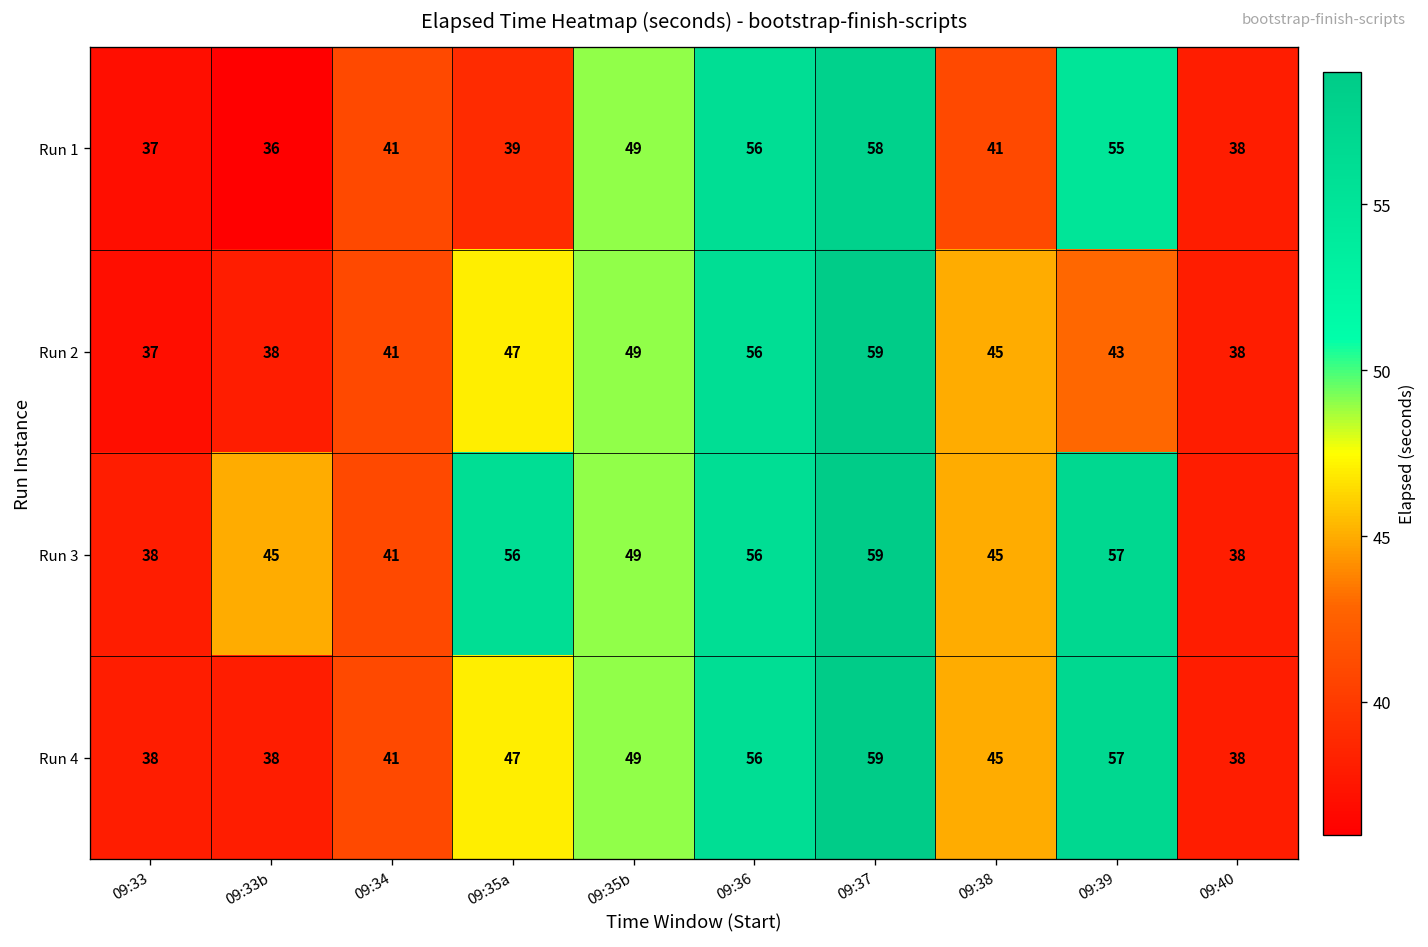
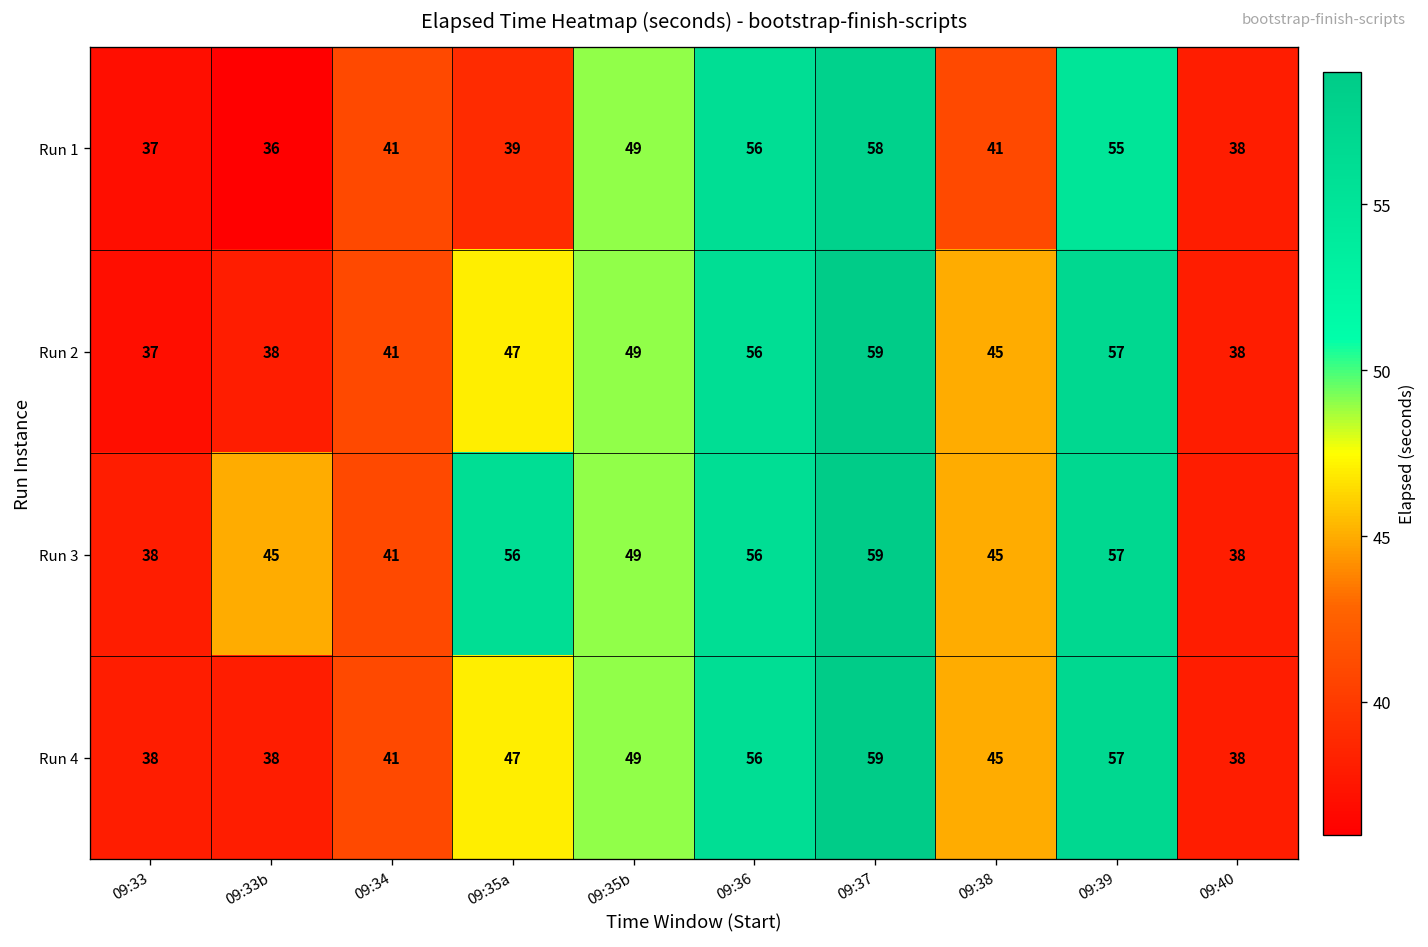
  {
    "Run 1": {
      "09:33": 37,
      "09:33b": 36,
      "09:34": 41,
      "09:35a": 39,
      "09:35b": 49,
      "09:36": 56,
      "09:37": 58,
      "09:38": 41,
      "09:39": 55,
      "09:40": 38
    },
    "Run 2": {
      "09:33": 37,
      "09:33b": 38,
      "09:34": 41,
      "09:35a": 47,
      "09:35b": 49,
      "09:36": 56,
      "09:37": 59,
      "09:38": 45,
-     "09:39": 43,
+     "09:39": 57,
      "09:40": 38
    },
    "Run 3": {
      "09:33": 38,
      "09:33b": 45,
      "09:34": 41,
      "09:35a": 56,
      "09:35b": 49,
      "09:36": 56,
      "09:37": 59,
      "09:38": 45,
      "09:39": 57,
      "09:40": 38
    },
    "Run 4": {
      "09:33": 38,
      "09:33b": 38,
      "09:34": 41,
      "09:35a": 47,
      "09:35b": 49,
      "09:36": 56,
      "09:37": 59,
      "09:38": 45,
      "09:39": 57,
      "09:40": 38
    }
  }
